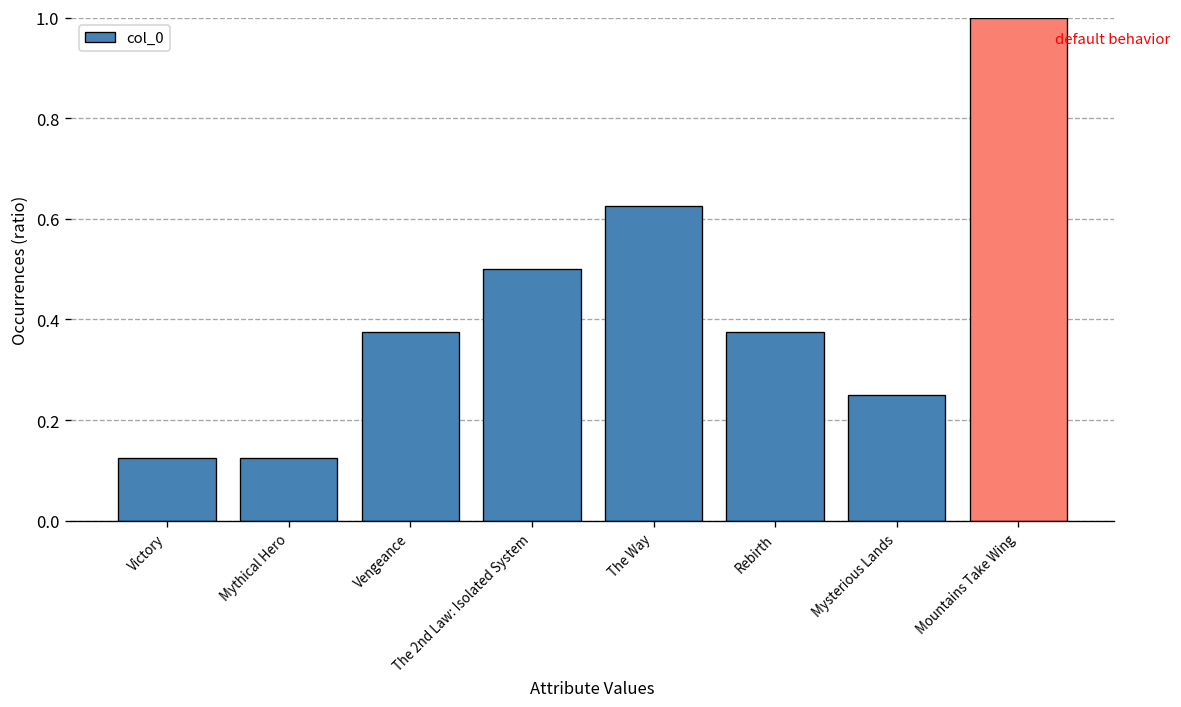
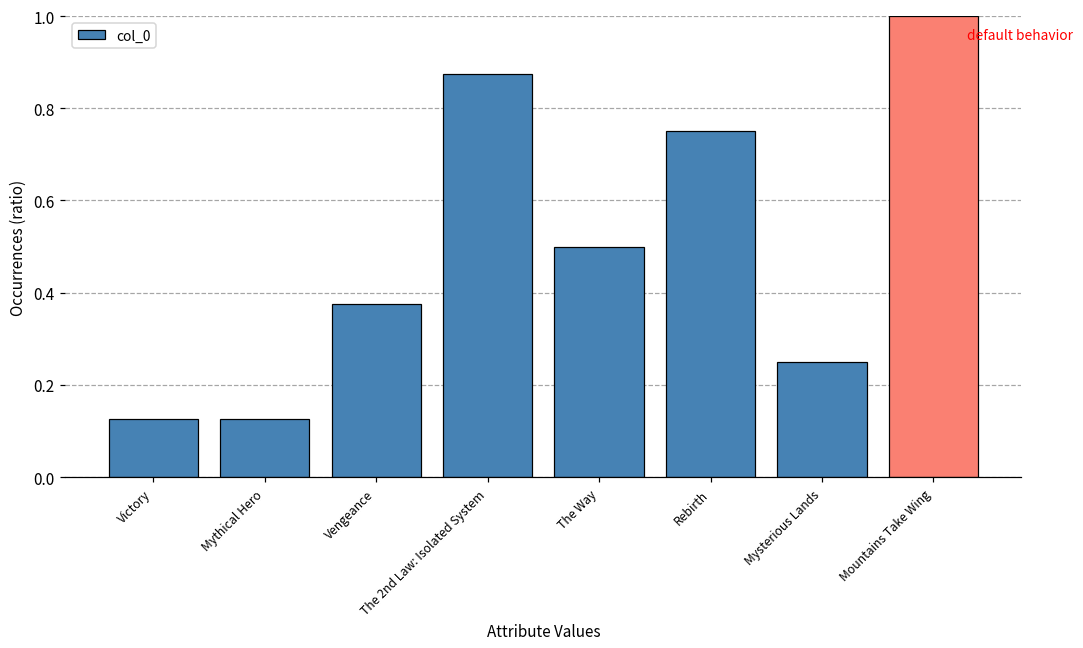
  {
    "Victory": 0.13,
    "Mythical Hero": 0.13,
    "Vengeance": 0.38,
-   "The 2nd Law: Isolated System": 0.50,
-   "The Way": 0.63,
-   "Rebirth": 0.38,
+   "The 2nd Law: Isolated System": 0.88,
+   "The Way": 0.50,
+   "Rebirth": 0.75,
    "Mysterious Lands": 0.25,
    "Mountains Take Wing": 1.00
  }
